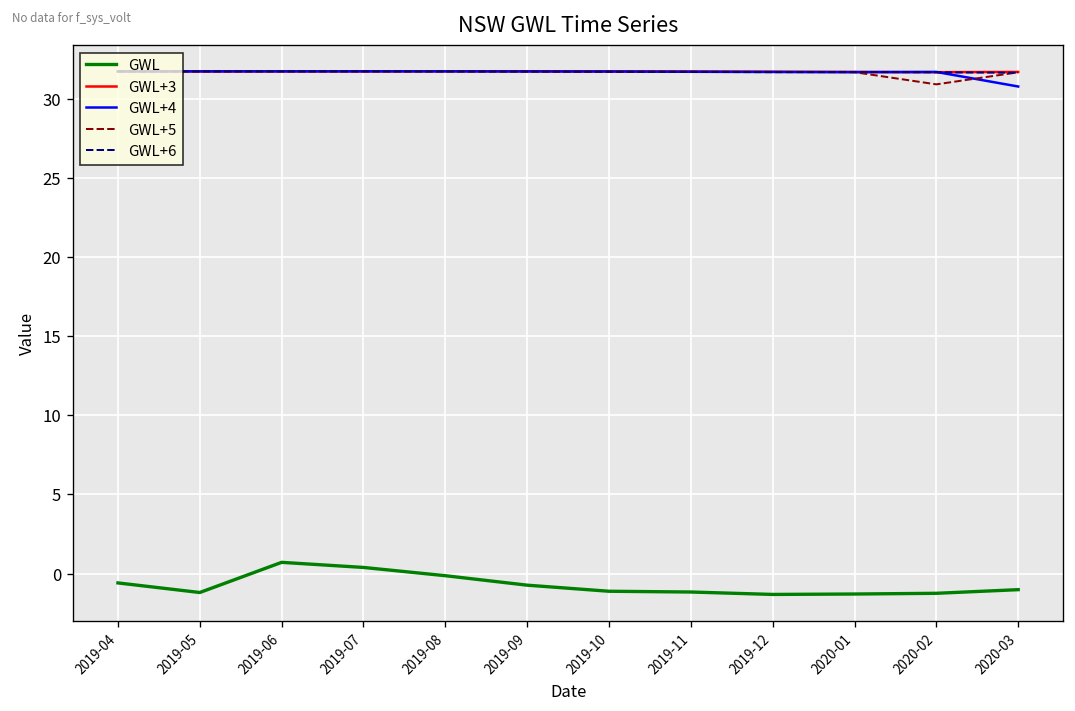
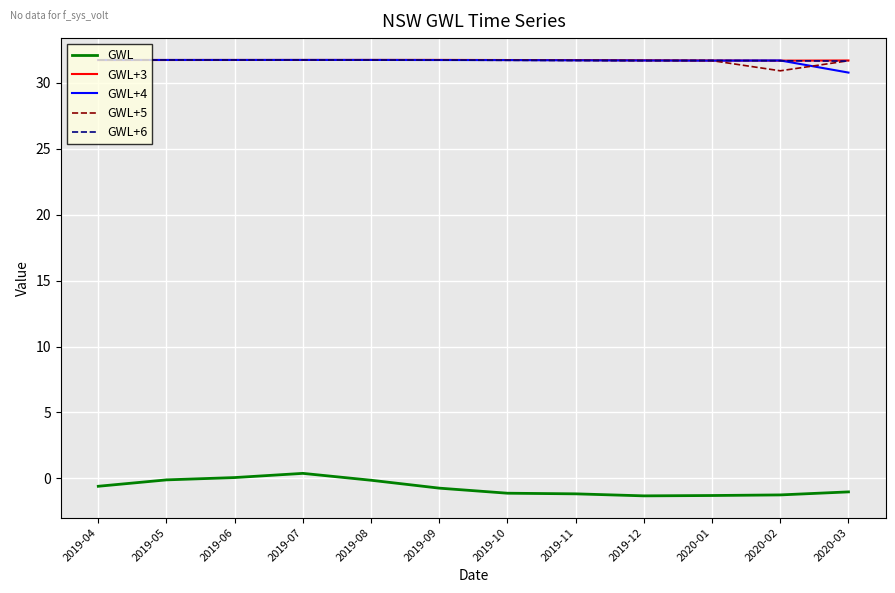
  {
    "GWL": {
      "2019-04": -0.6,
-     "2019-05": -1.2,
-     "2019-06": 0.7,
+     "2019-05": -0.1,
+     "2019-06": 0.1,
      "2019-07": 0.4,
      "2019-08": -0.1,
      "2019-09": -0.7,
      "2019-10": -1.1,
      "2019-11": -1.2,
      "2019-12": -1.3,
      "2020-01": -1.3,
      "2020-02": -1.2,
      "2020-03": -1.0
    },
    "GWL+4": {
      "2020-03": 30.8
    },
    "GWL+5": {
      "2020-02": 30.9
    }
  }
